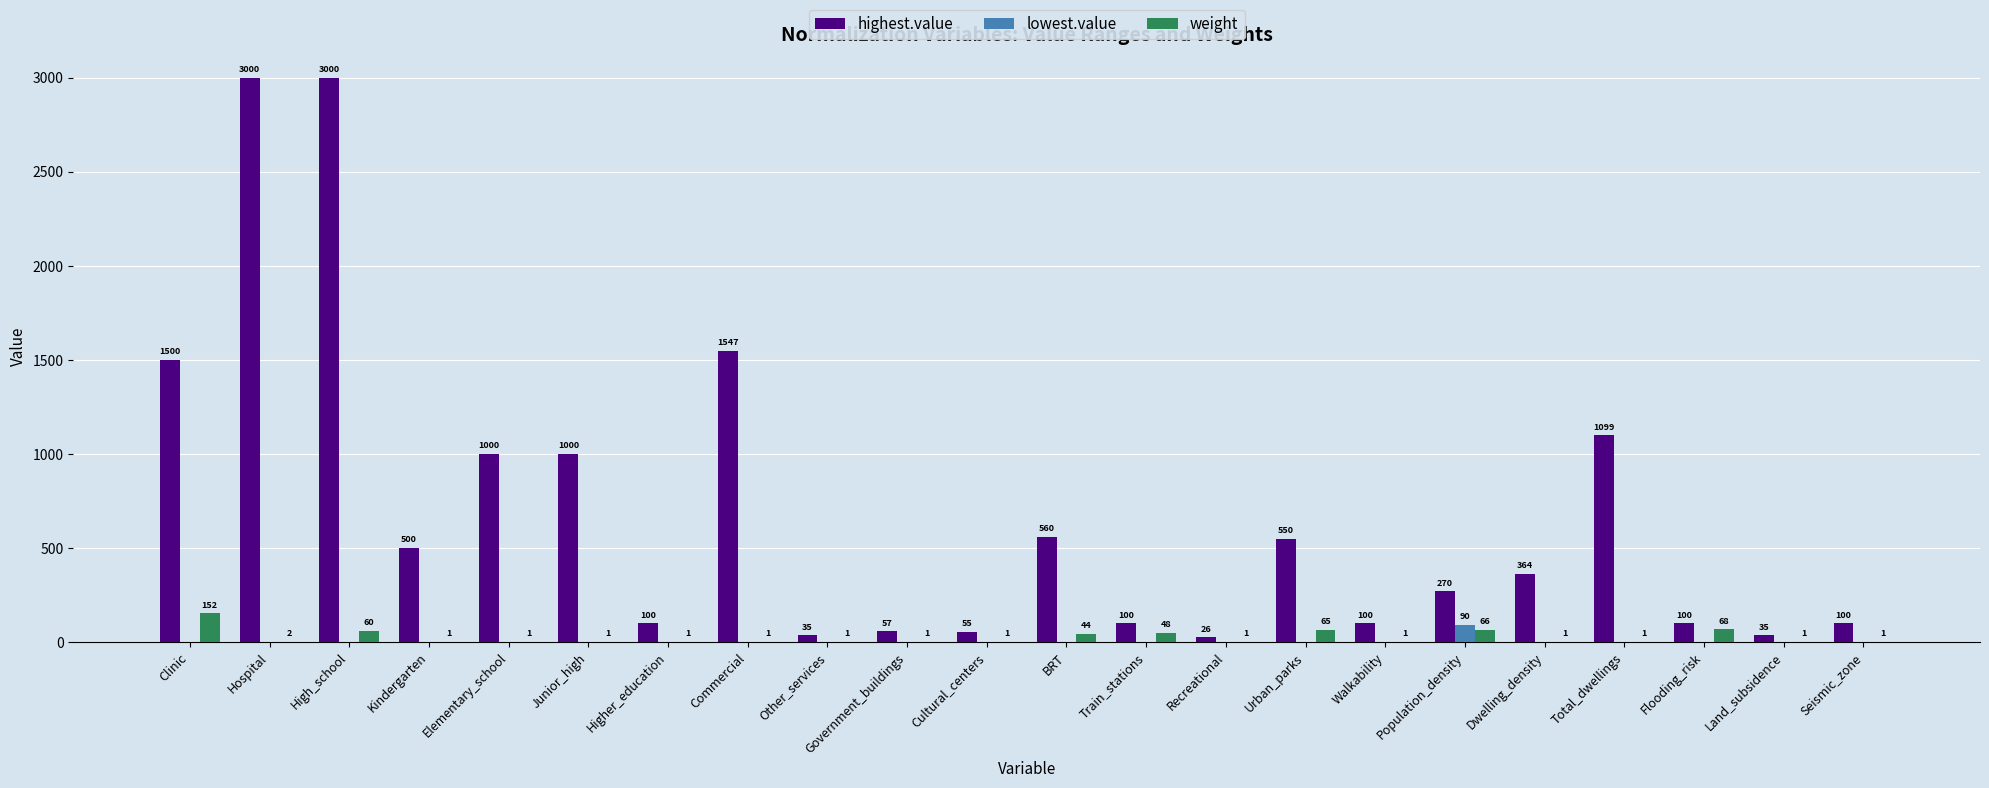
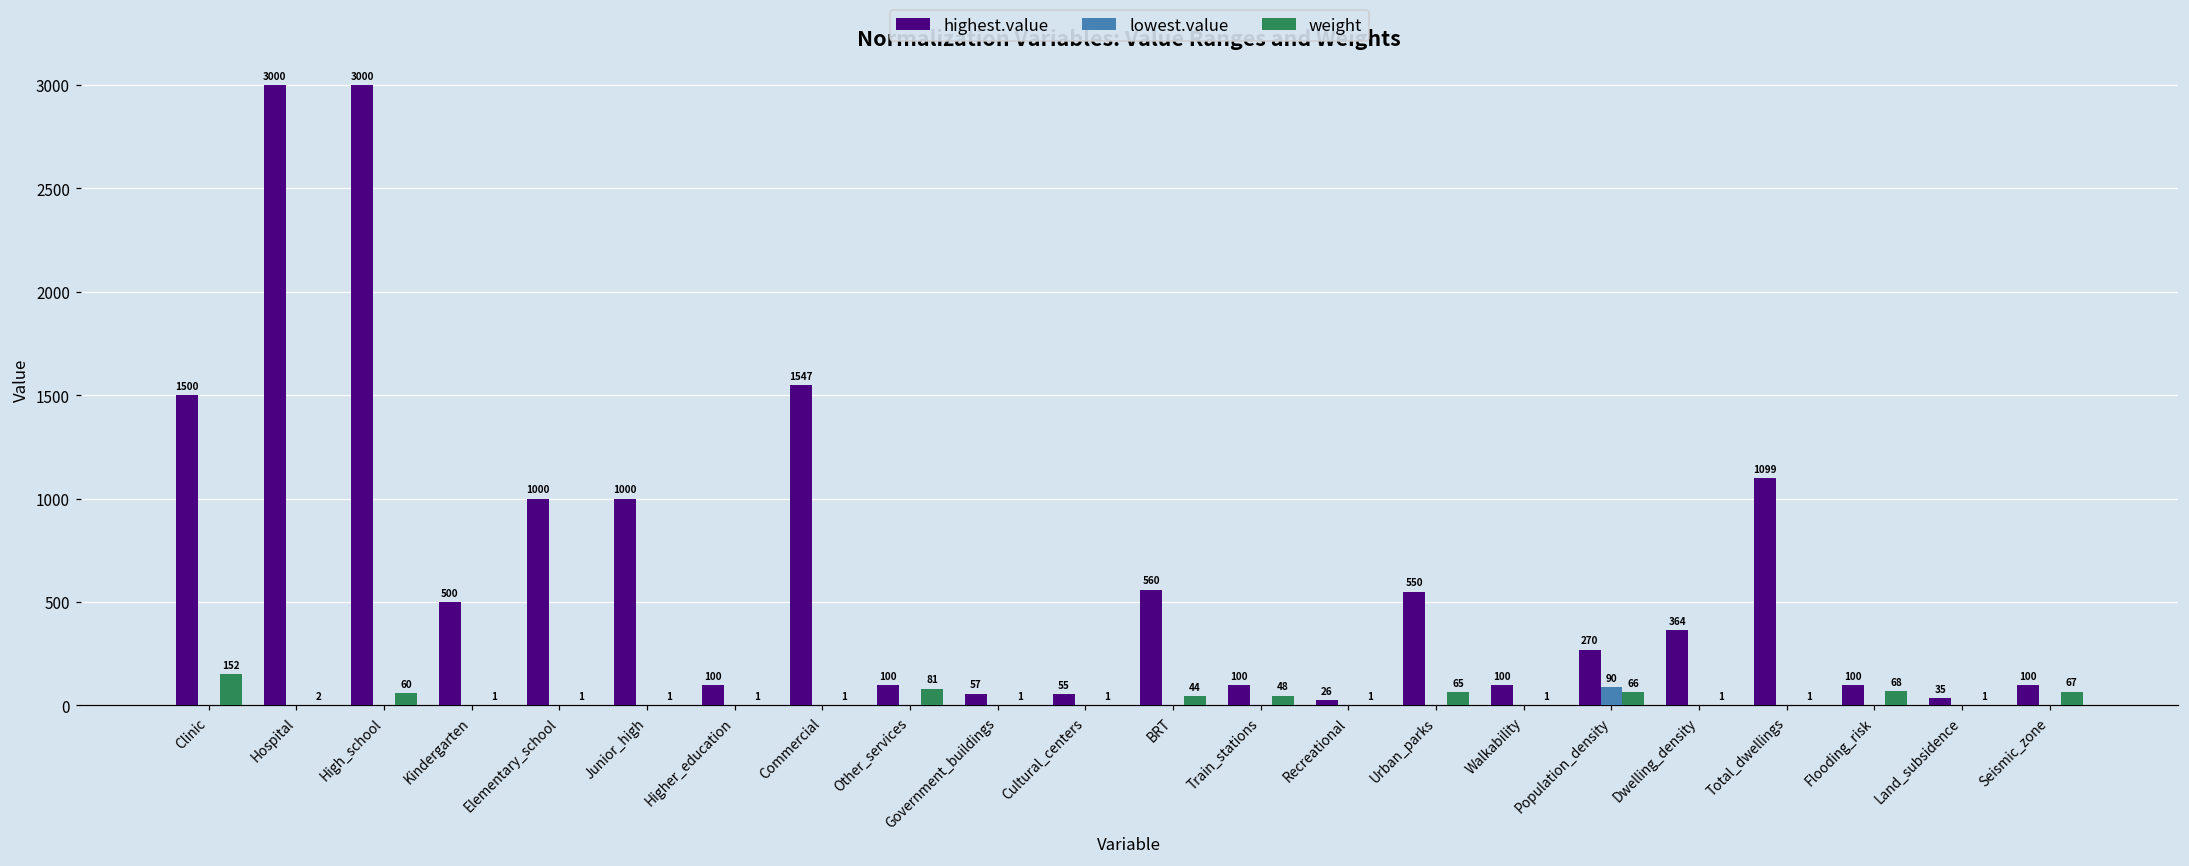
  {
    "highest.value": {
      "Clinic": 1500,
      "Hospital": 3000,
      "High_school": 3000,
      "Kindergarten": 500,
      "Elementary_school": 1000,
      "Junior_high": 1000,
      "Higher_education": 100,
      "Commercial": 1547,
-     "Other_services": 35,
+     "Other_services": 100,
      "Government_buildings": 57,
      "Cultural_centers": 55,
      "BRT": 560,
      "Train_stations": 100,
      "Recreational": 26,
      "Urban_parks": 550,
      "Walkability": 100,
      "Population_density": 270,
      "Dwelling_density": 364,
      "Total_dwellings": 1099,
      "Flooding_risk": 100,
      "Land_subsidence": 35,
      "Seismic_zone": 100
    },
    "lowest.value": {
      "Population_density": 90
    },
    "weight": {
      "Clinic": 152,
      "Hospital": 2,
      "High_school": 60,
      "Kindergarten": 1,
      "Elementary_school": 1,
      "Junior_high": 1,
      "Higher_education": 1,
      "Commercial": 1,
-     "Other_services": 1,
+     "Other_services": 81,
      "Government_buildings": 1,
      "Cultural_centers": 1,
      "BRT": 44,
      "Train_stations": 48,
      "Recreational": 1,
      "Urban_parks": 65,
      "Walkability": 1,
      "Population_density": 66,
      "Dwelling_density": 1,
      "Total_dwellings": 1,
      "Flooding_risk": 68,
      "Land_subsidence": 1,
-     "Seismic_zone": 1
+     "Seismic_zone": 67
    }
  }
